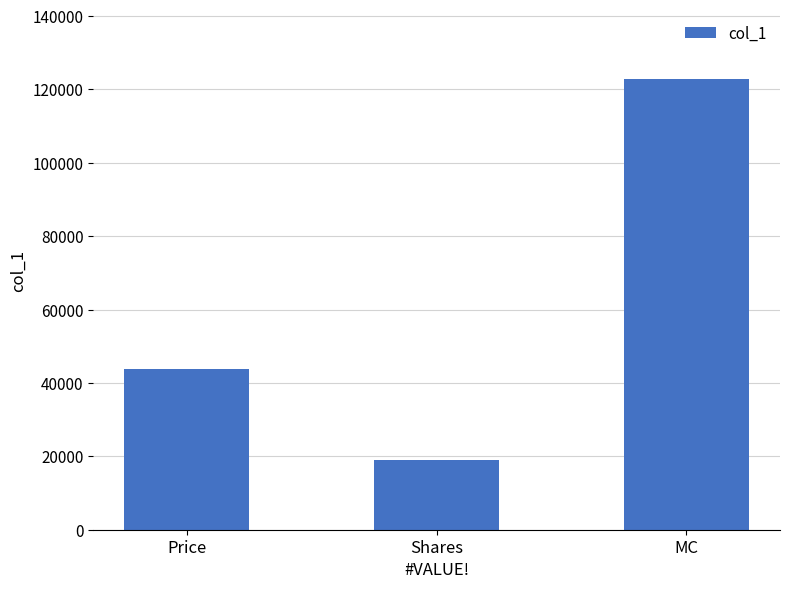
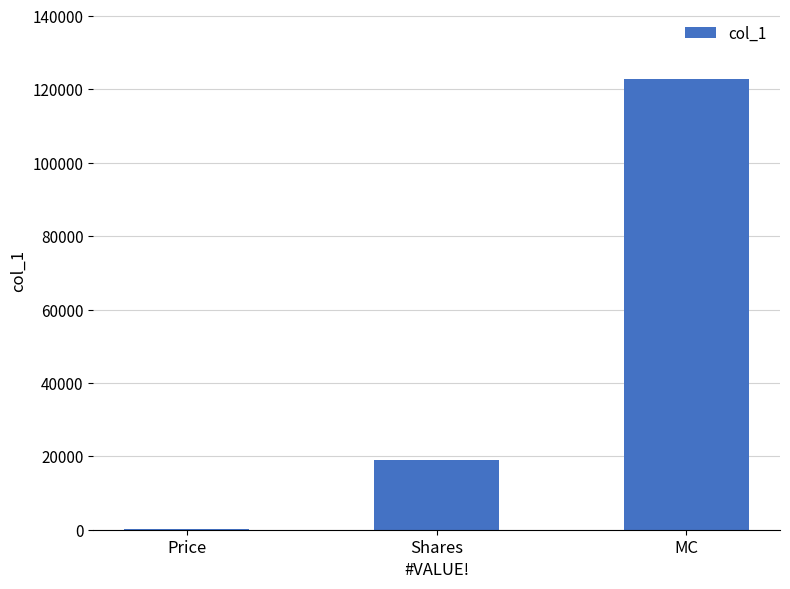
  {
-   "Price": 44000,
+   "Price": 0,
    "Shares": 19000,
    "MC": 123000
  }
